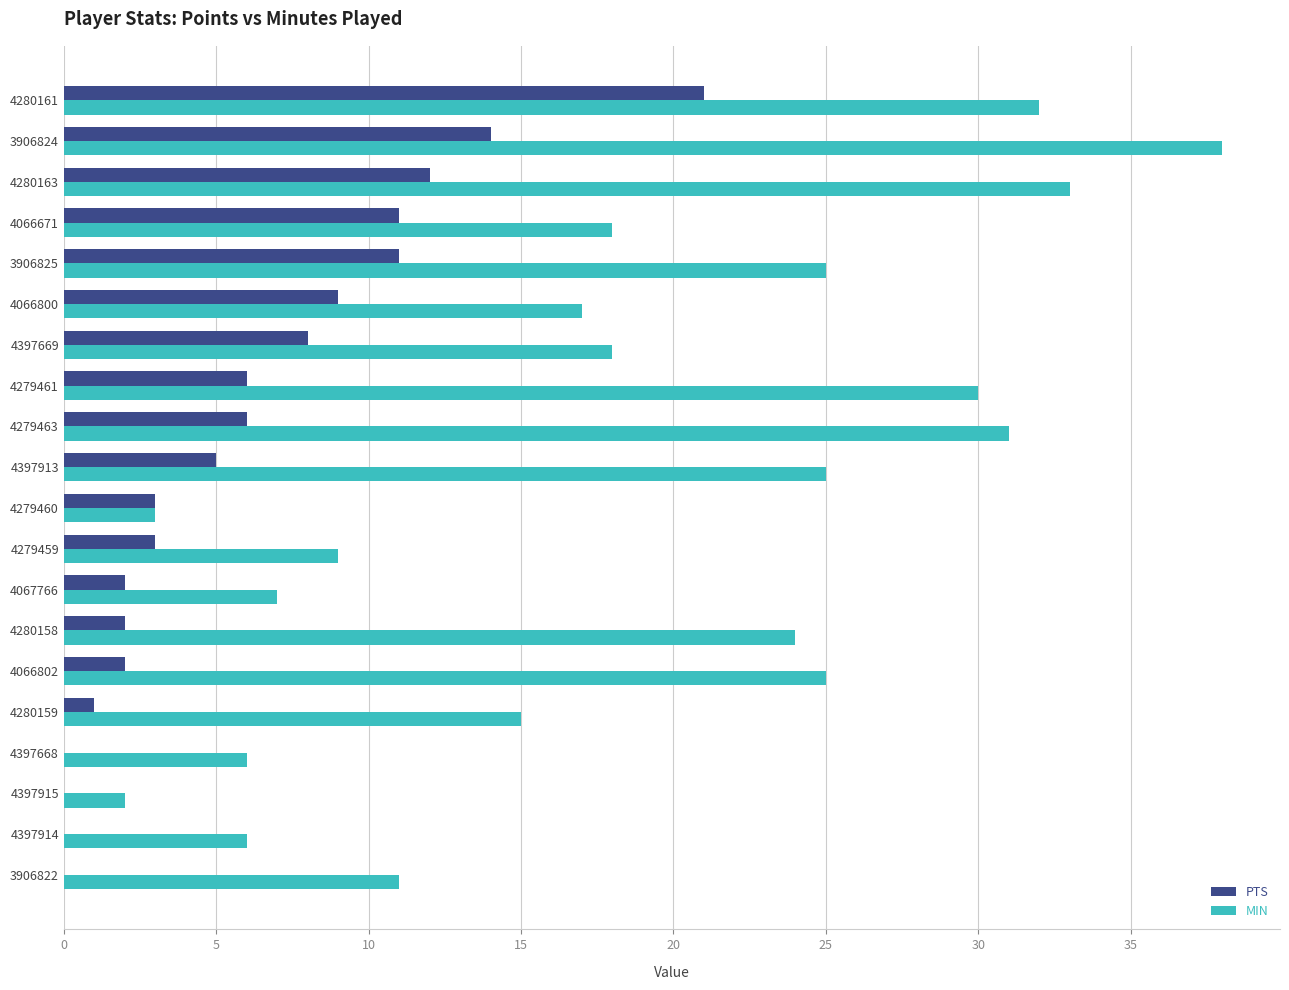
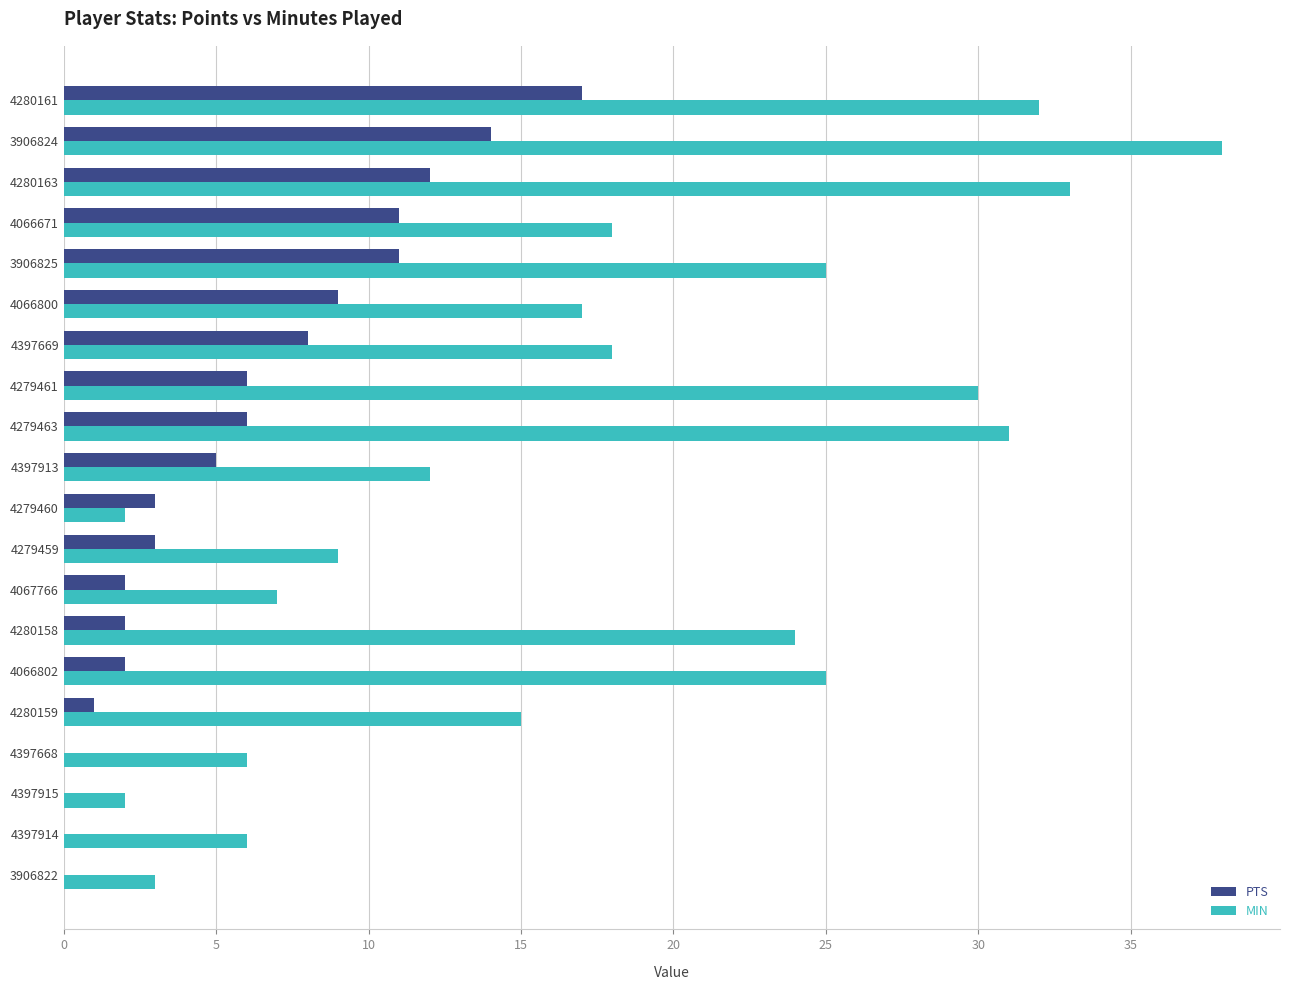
  {
    "PTS": {
-     "4280161": 21,
+     "4280161": 17,
      "3906824": 14,
      "4280163": 12,
      "4066671": 11,
      "3906825": 11,
      "4066800": 9,
      "4397669": 8,
      "4279461": 6,
      "4279463": 6,
      "4397913": 5,
      "4279460": 3,
      "4279459": 3,
      "4067766": 2,
      "4280158": 2,
      "4066802": 2,
      "4280159": 1,
      "4397668": 0,
      "4397915": 0,
      "4397914": 0,
      "3906822": 0
    },
    "MIN": {
      "4280161": 32,
      "3906824": 38,
      "4280163": 33,
      "4066671": 18,
      "3906825": 25,
      "4066800": 17,
      "4397669": 18,
      "4279461": 30,
      "4279463": 31,
-     "4397913": 25,
-     "4279460": 3,
+     "4397913": 12,
+     "4279460": 2,
      "4279459": 9,
      "4067766": 7,
      "4280158": 24,
      "4066802": 25,
      "4280159": 15,
      "4397668": 6,
      "4397915": 2,
      "4397914": 6,
-     "3906822": 11
+     "3906822": 3
    }
  }
